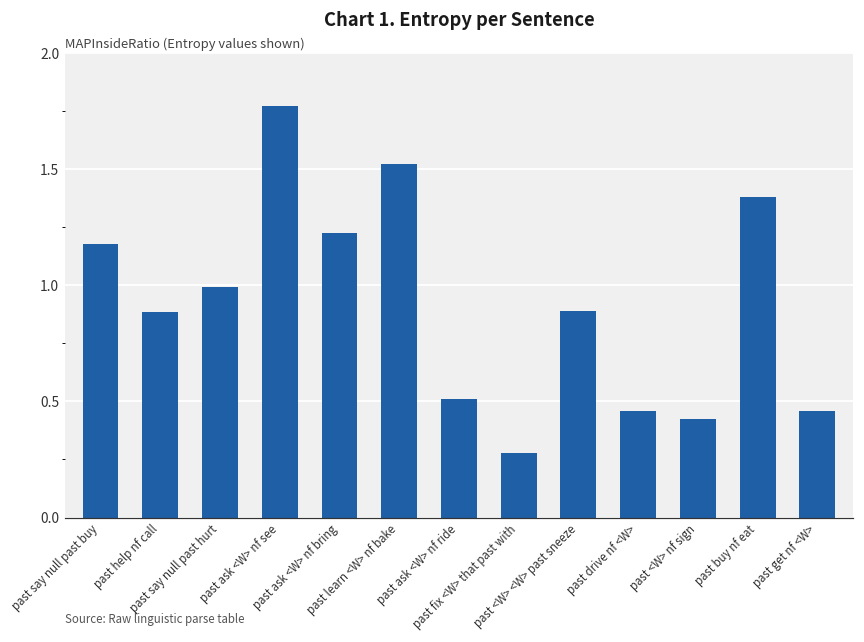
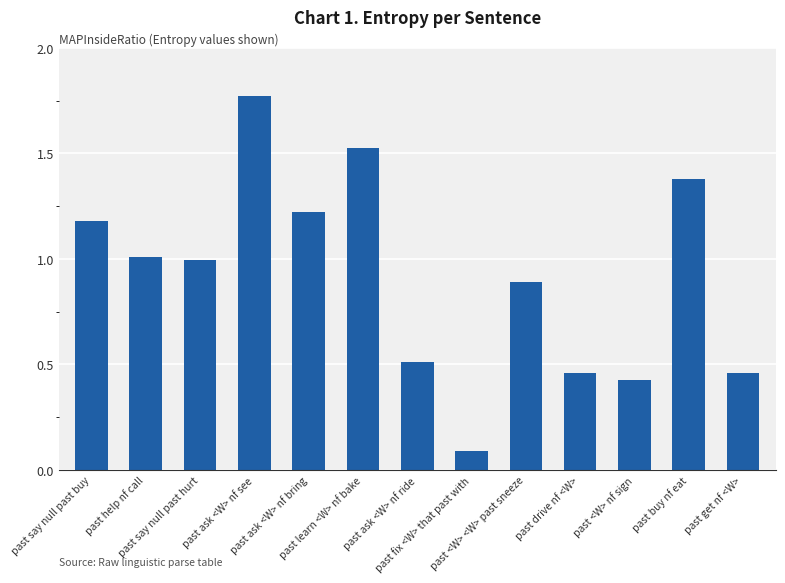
  {
    "past say null past buy": 1.18,
-   "past help nf call": 0.89,
+   "past help nf call": 1.01,
    "past say null past hurt": 0.99,
    "past ask <W> nf see": 1.77,
    "past ask <W> nf bring": 1.22,
    "past learn <W> nf bake": 1.53,
    "past ask <W> nf ride": 0.51,
-   "past fix <W> that past with": 0.28,
+   "past fix <W> that past with": 0.09,
    "past <W> <W> past sneeze": 0.89,
    "past drive nf <W>": 0.46,
    "past <W> nf sign": 0.42,
    "past buy nf eat": 1.38,
    "past get nf <W>": 0.46
  }
